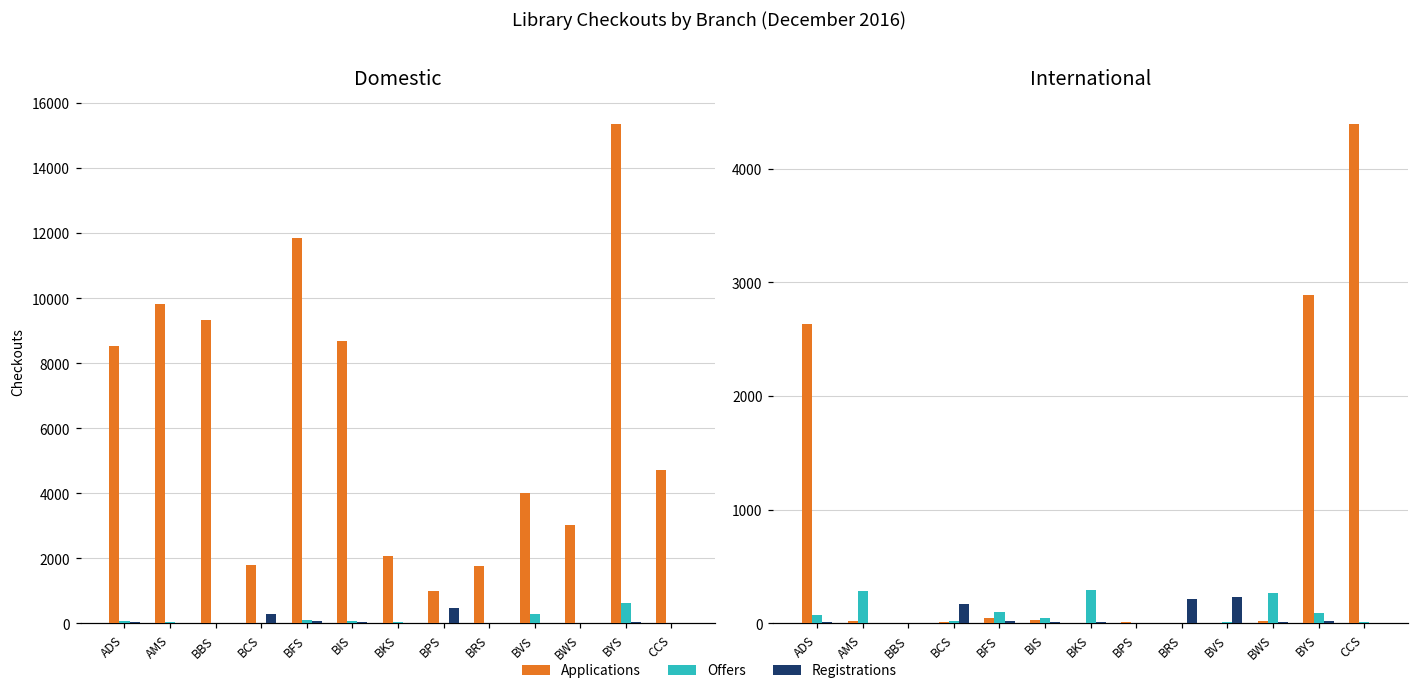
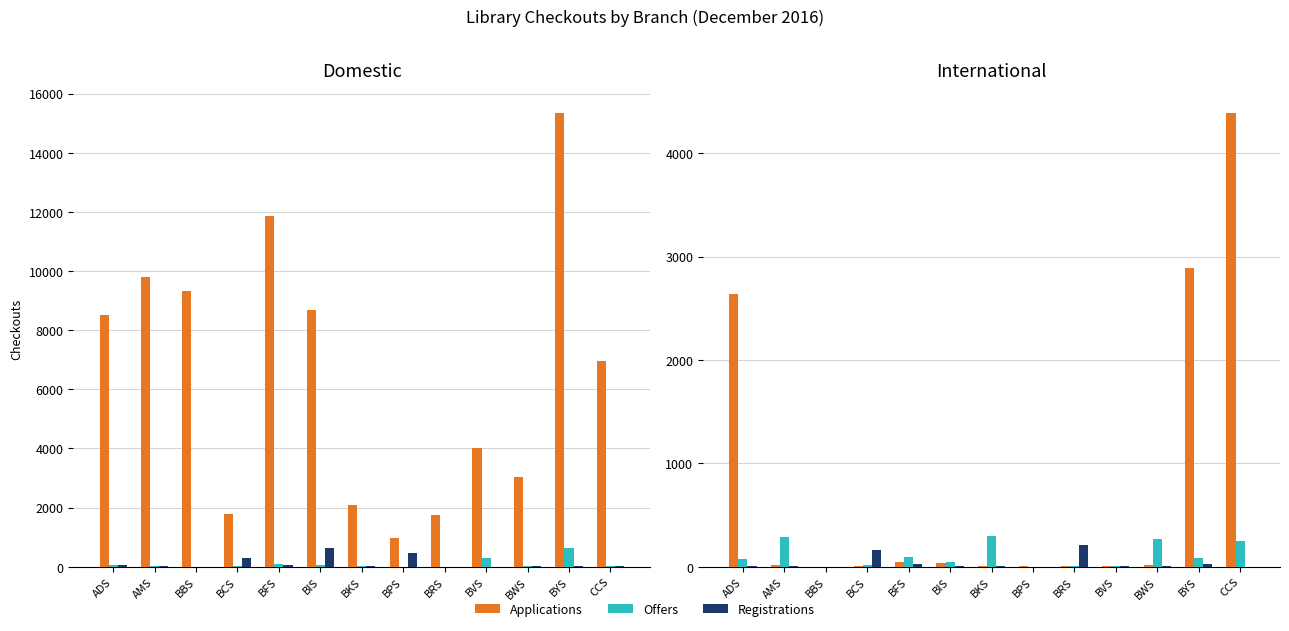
  {
    "Domestic": {
      "Applications": {
        "ADS": 8500,
        "AMS": 9800,
        "BBS": 9300,
        "BCS": 1800,
        "BFS": 11900,
        "BIS": 8700,
        "BKS": 2100,
        "BPS": 1000,
        "BRS": 1800,
        "BVS": 4000,
        "BWS": 3000,
        "BYS": 15300,
-       "CCS": 4700
+       "CCS": 7000
      },
      "Offers": {
        "BFS": 100,
        "BVS": 300,
        "BYS": 600
      },
      "Registrations": {
        "BBS": 0,
        "BCS": 300,
-       "BIS": 100,
+       "BIS": 600,
        "BPS": 500
      }
    },
    "International": {
      "Applications": {
        "ADS": 2640,
        "BBS": 0,
        "BFS": 50,
        "BIS": 30,
        "BYS": 2890,
        "CCS": 4390
      },
      "Offers": {
        "ADS": 80,
        "AMS": 280,
        "BFS": 100,
        "BIS": 50,
        "BKS": 300,
        "BWS": 270,
        "BYS": 90,
-       "CCS": 20
+       "CCS": 250
      },
      "Registrations": {
        "BCS": 170,
        "BPS": 0,
        "BRS": 210,
-       "BVS": 230
+       "BVS": 0
      }
    }
  }
